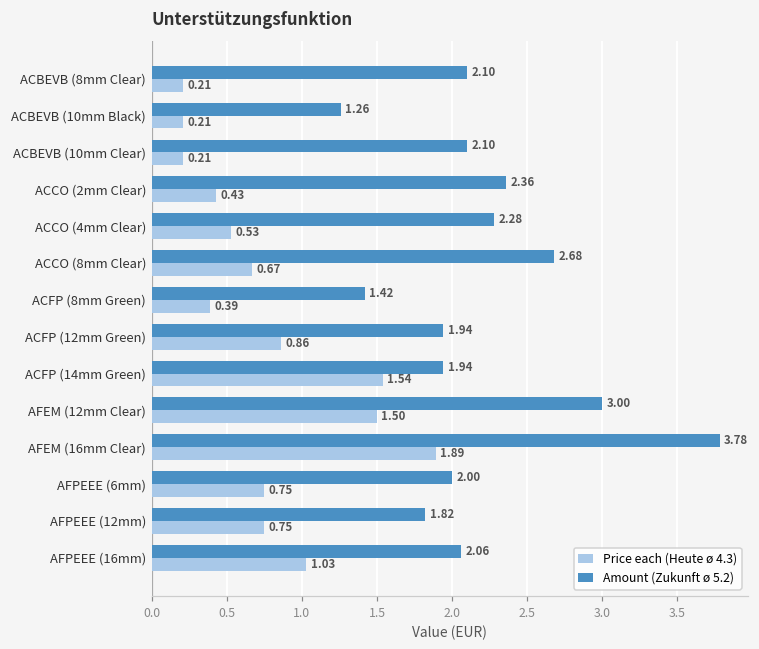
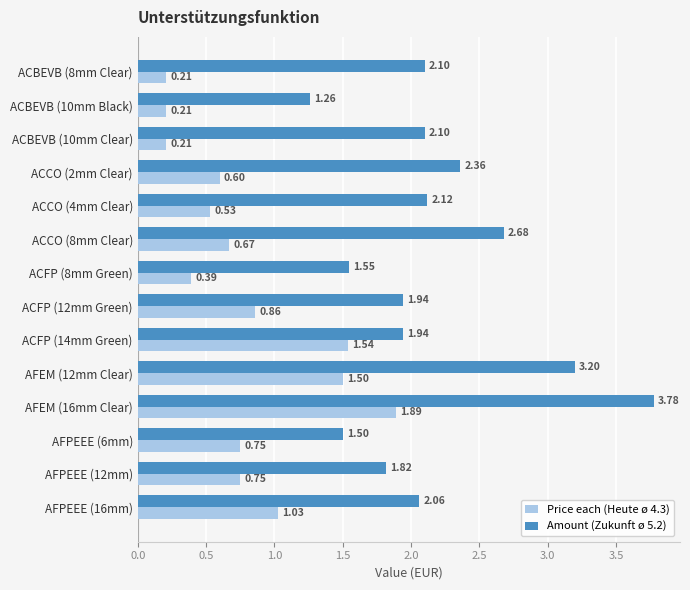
  {
    "Price each (Heute ø 4.3)": {
      "ACBEVB (8mm Clear)": 0.21,
      "ACBEVB (10mm Black)": 0.21,
      "ACBEVB (10mm Clear)": 0.21,
-     "ACCO (2mm Clear)": 0.43,
+     "ACCO (2mm Clear)": 0.60,
      "ACCO (4mm Clear)": 0.53,
      "ACCO (8mm Clear)": 0.67,
      "ACFP (8mm Green)": 0.39,
      "ACFP (12mm Green)": 0.86,
      "ACFP (14mm Green)": 1.54,
      "AFEM (12mm Clear)": 1.50,
      "AFEM (16mm Clear)": 1.89,
      "AFPEEE (6mm)": 0.75,
      "AFPEEE (12mm)": 0.75,
      "AFPEEE (16mm)": 1.03
    },
    "Amount (Zukunft ø 5.2)": {
      "ACBEVB (8mm Clear)": 2.10,
      "ACBEVB (10mm Black)": 1.26,
      "ACBEVB (10mm Clear)": 2.10,
      "ACCO (2mm Clear)": 2.36,
-     "ACCO (4mm Clear)": 2.28,
+     "ACCO (4mm Clear)": 2.12,
      "ACCO (8mm Clear)": 2.68,
-     "ACFP (8mm Green)": 1.42,
+     "ACFP (8mm Green)": 1.55,
      "ACFP (12mm Green)": 1.94,
      "ACFP (14mm Green)": 1.94,
-     "AFEM (12mm Clear)": 3.00,
+     "AFEM (12mm Clear)": 3.20,
      "AFEM (16mm Clear)": 3.78,
-     "AFPEEE (6mm)": 2.00,
+     "AFPEEE (6mm)": 1.50,
      "AFPEEE (12mm)": 1.82,
      "AFPEEE (16mm)": 2.06
    }
  }
